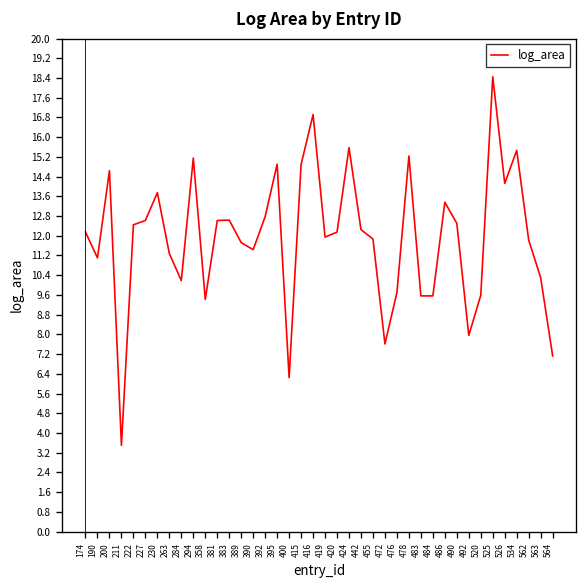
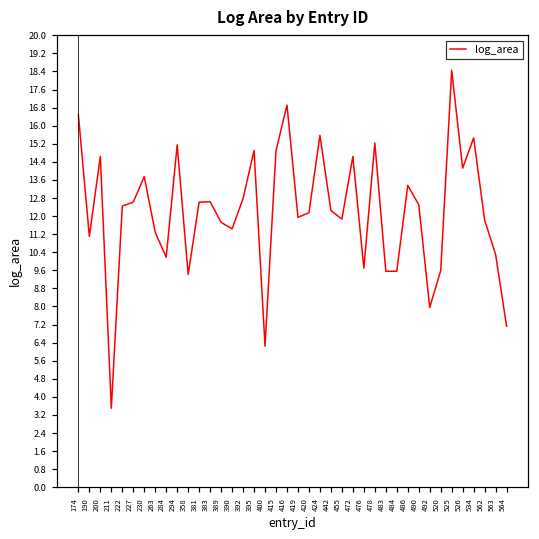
  {
-   "174": 12.1,
+   "174": 16.5,
    "190": 11.1,
    "200": 14.6,
    "211": 3.5,
    "222": 12.4,
    "227": 12.6,
    "230": 13.7,
    "263": 11.3,
    "284": 10.2,
    "294": 15.2,
    "358": 9.4,
    "381": 12.6,
    "383": 12.6,
    "389": 11.7,
    "390": 11.4,
    "392": 12.8,
    "395": 14.9,
    "400": 6.2,
    "415": 14.9,
    "416": 16.9,
    "419": 11.9,
    "420": 12.1,
    "424": 15.6,
    "442": 12.2,
    "455": 11.9,
-   "472": 7.6,
+   "472": 14.6,
    "476": 9.7,
    "478": 15.2,
    "483": 9.6,
    "484": 9.6,
    "486": 13.4,
    "490": 12.5,
    "492": 8.0,
    "520": 9.6,
    "525": 18.5,
    "526": 14.1,
    "534": 15.5,
    "562": 11.8,
    "563": 10.3,
    "564": 7.1
  }
